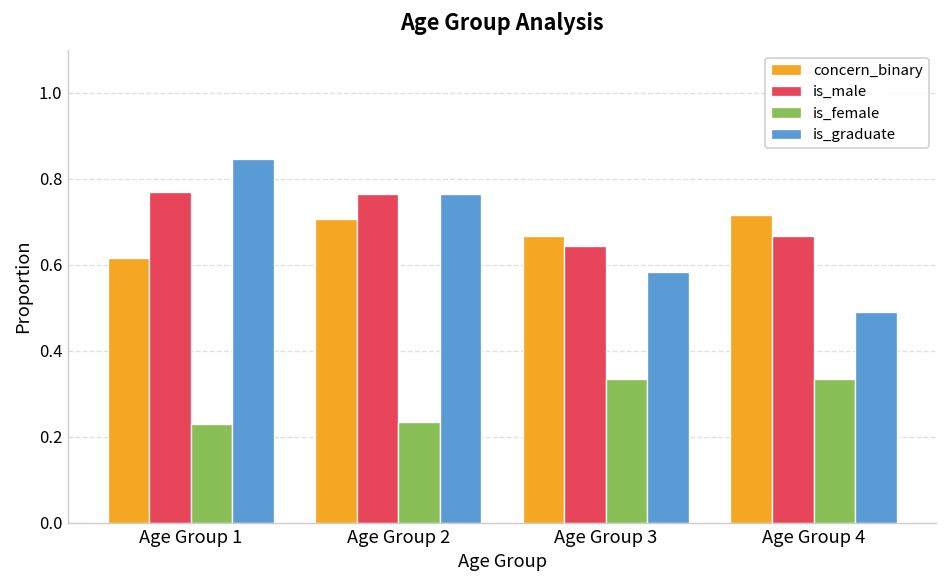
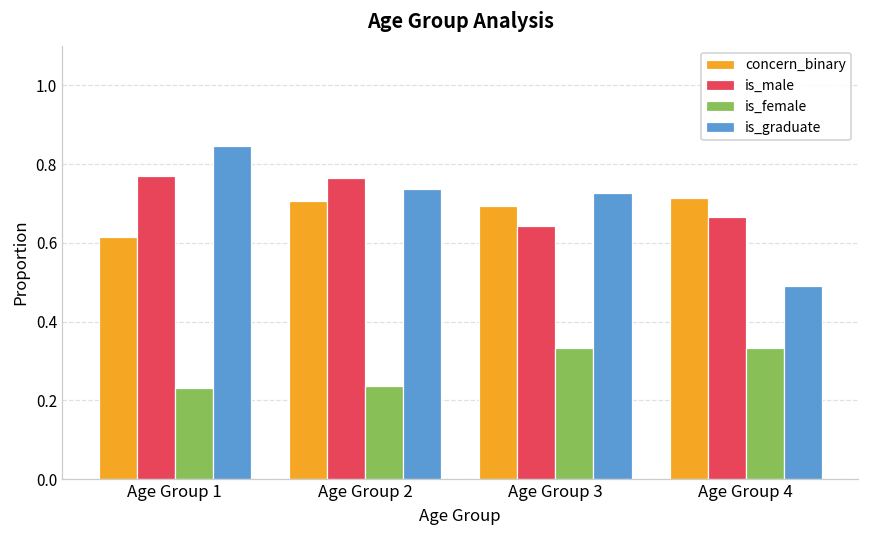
  {
    "concern_binary": {
      "Age Group 1": 0.62,
      "Age Group 2": 0.71,
-     "Age Group 3": 0.67,
+     "Age Group 3": 0.69,
      "Age Group 4": 0.71
    },
    "is_male": {
      "Age Group 1": 0.77,
      "Age Group 2": 0.76,
      "Age Group 3": 0.64,
      "Age Group 4": 0.67
    },
    "is_female": {
      "Age Group 1": 0.23,
      "Age Group 2": 0.24,
      "Age Group 3": 0.33,
      "Age Group 4": 0.33
    },
    "is_graduate": {
      "Age Group 1": 0.85,
-     "Age Group 2": 0.76,
-     "Age Group 3": 0.58,
+     "Age Group 2": 0.74,
+     "Age Group 3": 0.73,
      "Age Group 4": 0.49
    }
  }
